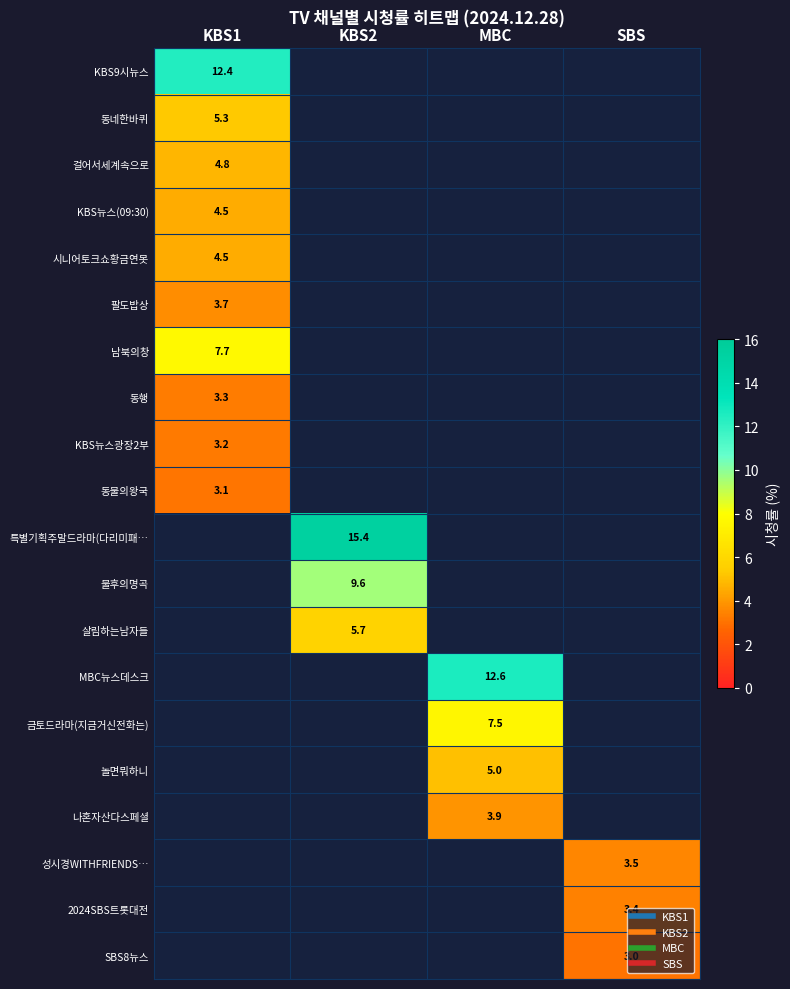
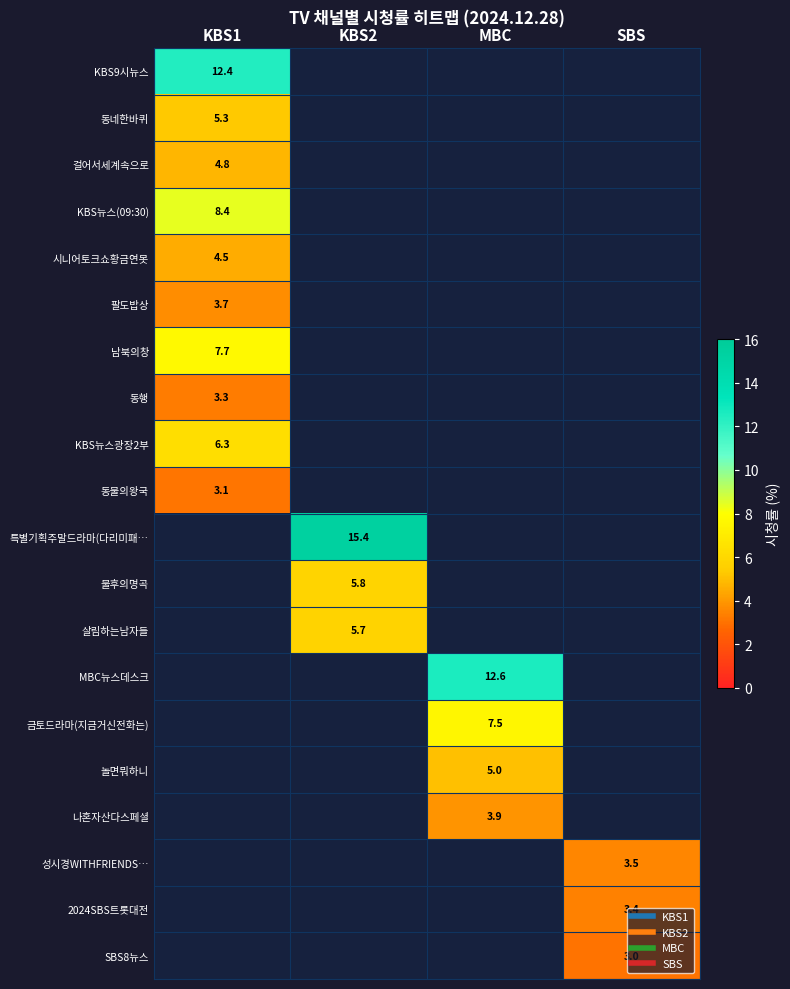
  {
    "KBS9시뉴스": {
      "KBS1": 12.4
    },
    "동네한바퀴": {
      "KBS1": 5.3
    },
    "걸어서세계속으로": {
      "KBS1": 4.8
    },
    "KBS뉴스(09:30)": {
-     "KBS1": 4.5
+     "KBS1": 8.4
    },
    "시니어토크쇼황금연못": {
      "KBS1": 4.5
    },
    "팔도밥상": {
      "KBS1": 3.7
    },
    "남북의창": {
      "KBS1": 7.7
    },
    "동행": {
      "KBS1": 3.3
    },
    "KBS뉴스광장2부": {
-     "KBS1": 3.2
+     "KBS1": 6.3
    },
    "동물의왕국": {
      "KBS1": 3.1
    },
    "특별기획주말드라마(다리미패…": {
      "KBS2": 15.4
    },
    "불후의명곡": {
-     "KBS2": 9.6
+     "KBS2": 5.8
    },
    "살림하는남자들": {
      "KBS2": 5.7
    },
    "MBC뉴스데스크": {
      "MBC": 12.6
    },
    "금토드라마(지금거신전화는)": {
      "MBC": 7.5
    },
    "놀면뭐하니": {
      "MBC": 5.0
    },
    "나혼자산다스페셜": {
      "MBC": 3.9
    },
    "성시경WITHFRIENDS…": {
      "SBS": 3.5
    }
  }
